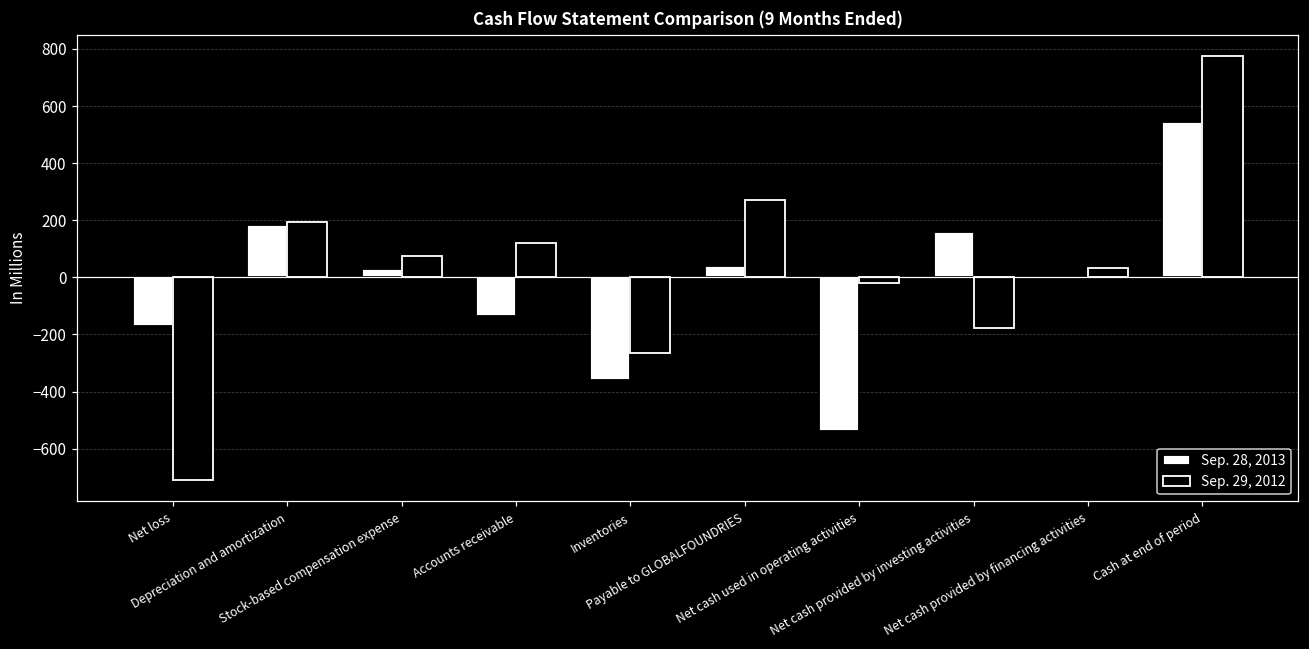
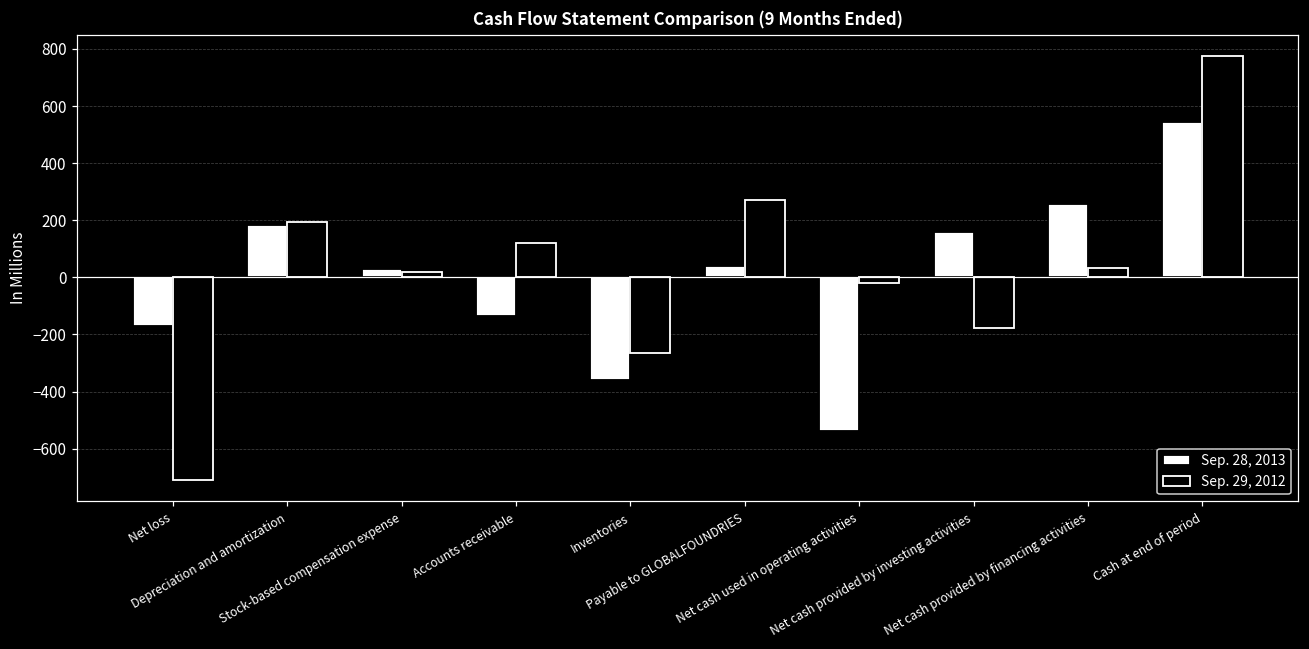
  {
    "Sep. 28, 2013": {
      "Net loss": -170,
      "Depreciation and amortization": 180,
      "Stock-based compensation expense": 30,
      "Accounts receivable": -140,
      "Inventories": -360,
      "Payable to GLOBALFOUNDRIES": 40,
      "Net cash used in operating activities": -540,
      "Net cash provided by investing activities": 160,
-     "Net cash provided by financing activities": 0,
+     "Net cash provided by financing activities": 260,
      "Cash at end of period": 540
    },
    "Sep. 29, 2012": {
      "Net loss": -710,
      "Depreciation and amortization": 190,
-     "Stock-based compensation expense": 70,
+     "Stock-based compensation expense": 20,
      "Accounts receivable": 120,
      "Inventories": -270,
      "Payable to GLOBALFOUNDRIES": 270,
      "Net cash used in operating activities": -20,
      "Net cash provided by investing activities": -180,
      "Net cash provided by financing activities": 30,
      "Cash at end of period": 780
    }
  }
